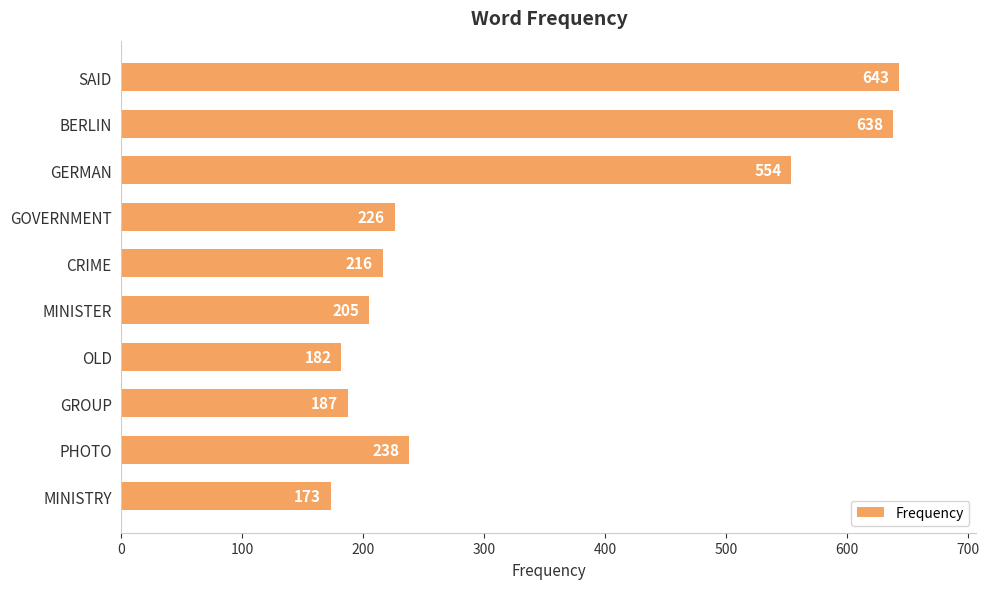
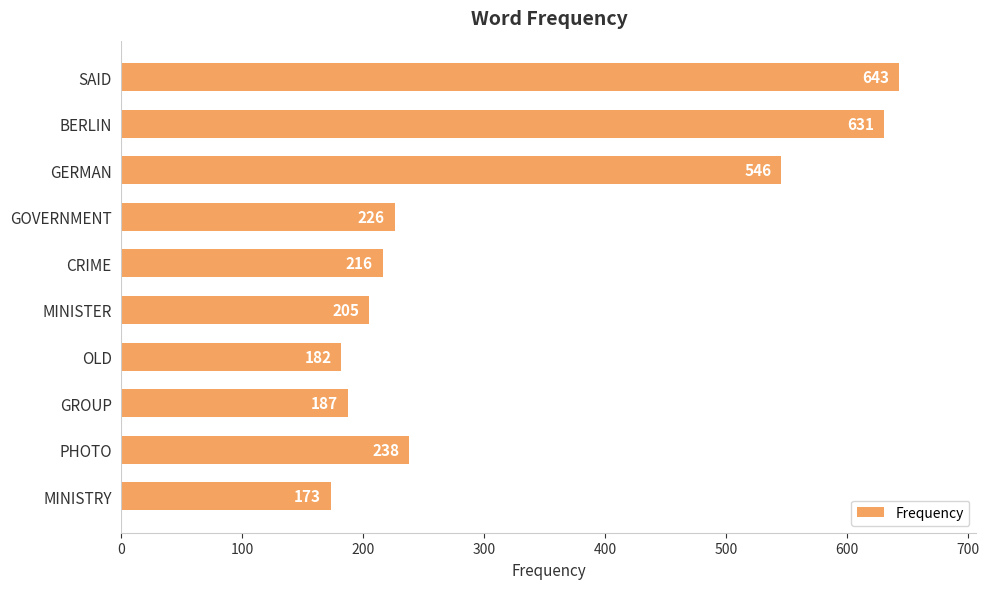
  {
    "SAID": 643,
-   "BERLIN": 638,
-   "GERMAN": 554,
+   "BERLIN": 631,
+   "GERMAN": 546,
    "GOVERNMENT": 226,
    "CRIME": 216,
    "MINISTER": 205,
    "OLD": 182,
    "GROUP": 187,
    "PHOTO": 238,
    "MINISTRY": 173
  }
